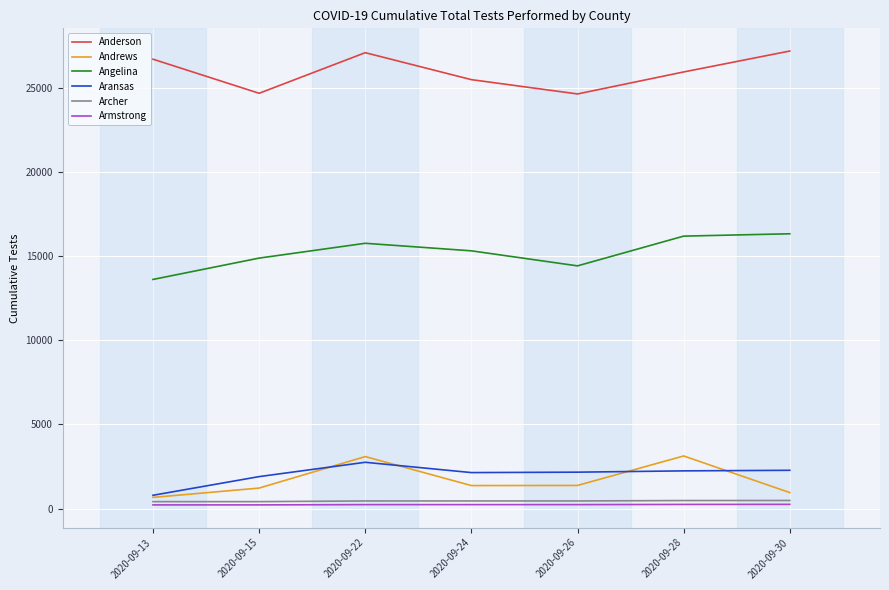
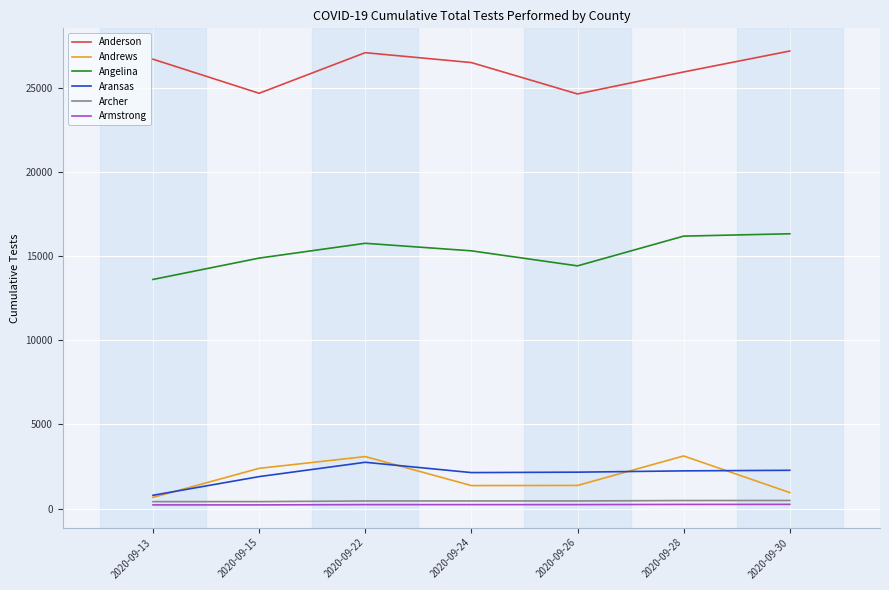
  {
    "Anderson": {
      "2020-09-13": 26700,
      "2020-09-15": 24700,
      "2020-09-22": 27100,
-     "2020-09-24": 25500,
+     "2020-09-24": 26500,
      "2020-09-26": 24600,
      "2020-09-28": 25900,
      "2020-09-30": 27200
    },
    "Andrews": {
-     "2020-09-15": 1200,
+     "2020-09-15": 2400,
      "2020-09-22": 3100,
      "2020-09-24": 1400,
      "2020-09-26": 1400,
      "2020-09-28": 3100,
      "2020-09-30": 1000
    },
    "Angelina": {
      "2020-09-13": 13600,
      "2020-09-15": 14900,
      "2020-09-22": 15800,
      "2020-09-24": 15300,
      "2020-09-26": 14400,
      "2020-09-28": 16200,
      "2020-09-30": 16300
    },
    "Aransas": {
      "2020-09-15": 1900,
      "2020-09-22": 2800,
      "2020-09-24": 2100,
      "2020-09-26": 2200,
      "2020-09-28": 2200,
      "2020-09-30": 2300
    },
    "Archer": {
      "2020-09-13": 400,
      "2020-09-15": 400,
      "2020-09-22": 500,
      "2020-09-24": 500,
      "2020-09-26": 500,
      "2020-09-28": 500,
      "2020-09-30": 500
    },
    "Armstrong": {
      "2020-09-13": 200,
      "2020-09-15": 200,
      "2020-09-22": 200,
      "2020-09-24": 200,
      "2020-09-26": 200,
      "2020-09-28": 200,
      "2020-09-30": 300
    }
  }
